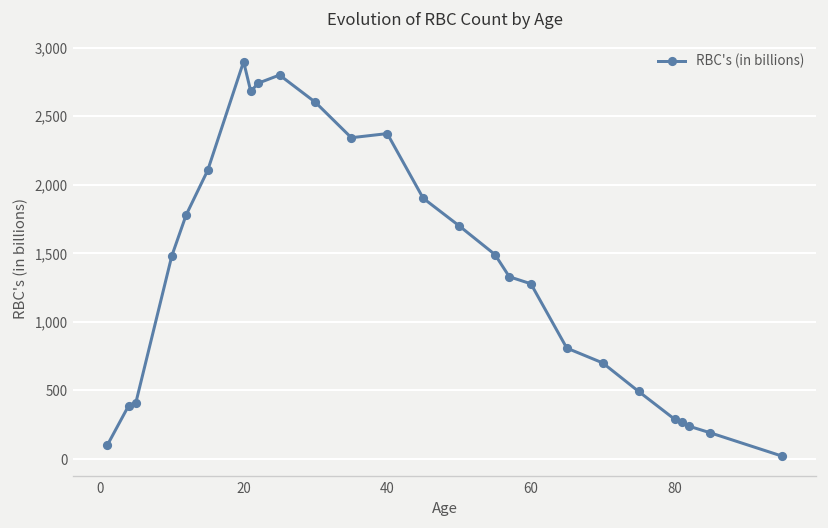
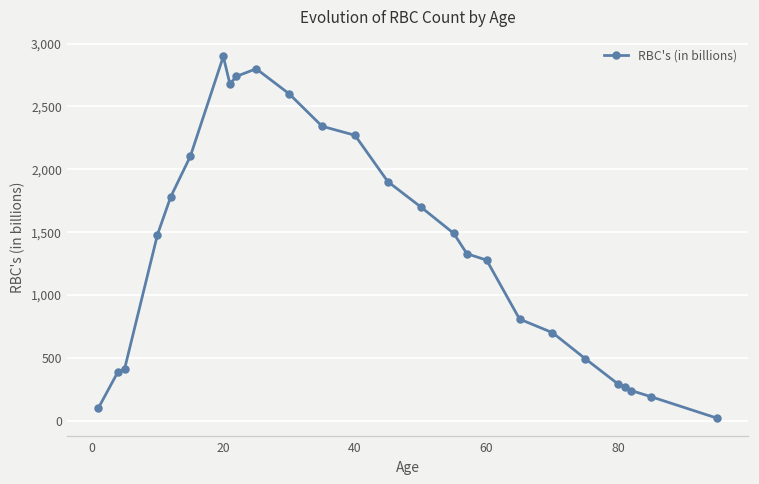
  {
    "20": "2,900",
-   "40": "2,370",
+   "40": "2,270",
    "60": "1,280",
    "80": "290"
  }
